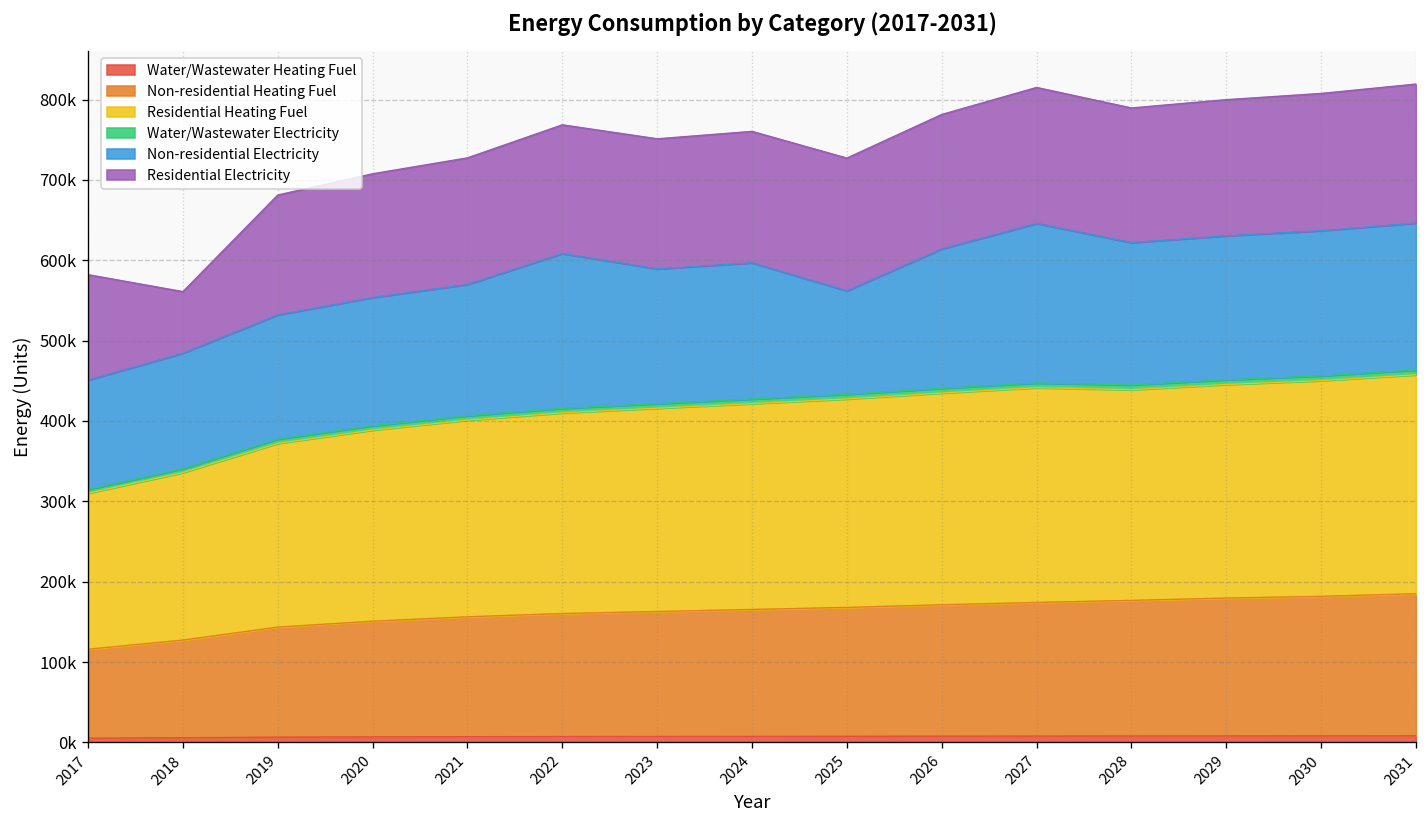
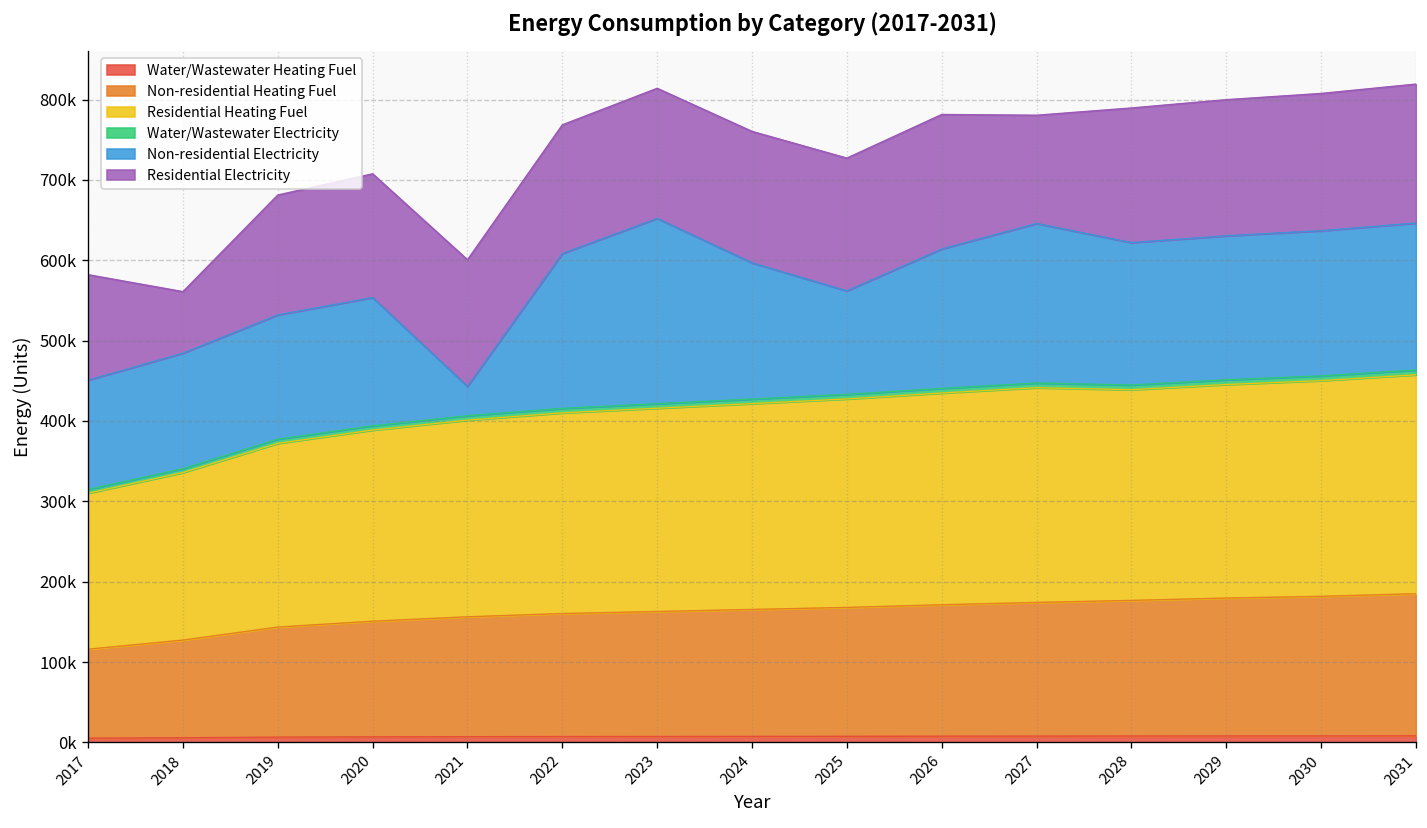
  {
    "Residential Heating Fuel": {
      "2017": 190000,
      "2018": 210000,
      "2019": 230000,
      "2020": 240000,
      "2021": 240000,
      "2022": 250000,
      "2023": 250000,
      "2024": 260000,
      "2025": 260000,
      "2026": 260000,
      "2027": 270000,
      "2028": 260000,
      "2029": 270000,
      "2030": 270000,
      "2031": 270000
    },
    "Water/Wastewater Electricity": {
      "2017": 0,
      "2018": 0,
      "2019": 10000,
      "2020": 10000,
      "2021": 10000,
      "2022": 10000,
      "2023": 10000,
      "2024": 10000,
      "2025": 10000,
      "2026": 10000,
      "2027": 10000,
      "2028": 10000,
      "2029": 10000,
      "2030": 10000,
      "2031": 10000
    },
    "Non-residential Electricity": {
      "2017": 140000,
      "2018": 140000,
      "2019": 150000,
      "2020": 160000,
-     "2021": 160000,
+     "2021": 40000,
      "2022": 190000,
-     "2023": 170000,
+     "2023": 230000,
      "2024": 170000,
      "2025": 130000,
      "2026": 170000,
      "2027": 200000,
      "2028": 180000,
      "2029": 180000,
      "2030": 180000,
      "2031": 180000
    },
    "Residential Electricity": {
      "2017": 130000,
      "2018": 80000,
      "2020": 150000,
      "2021": 160000,
      "2022": 160000,
      "2023": 160000,
      "2024": 160000,
      "2025": 170000,
      "2026": 170000,
-     "2027": 170000,
+     "2027": 130000,
      "2028": 170000,
      "2029": 170000,
      "2030": 170000,
      "2031": 170000
    }
  }
